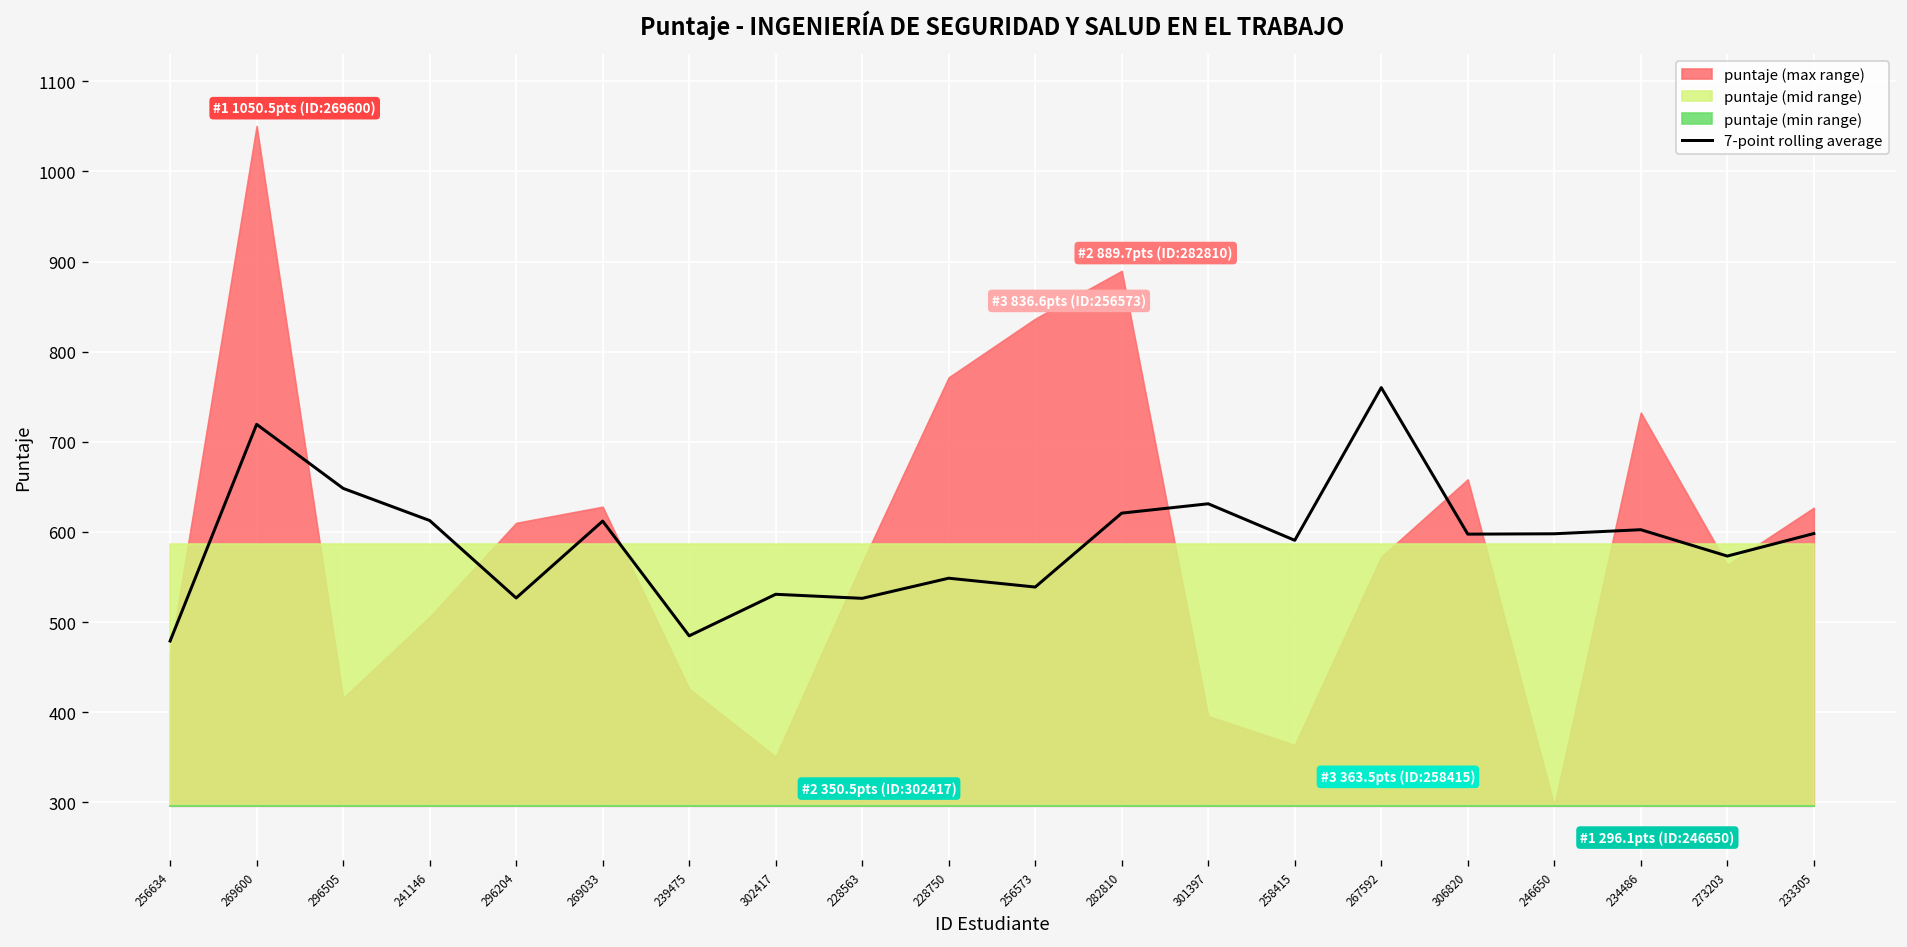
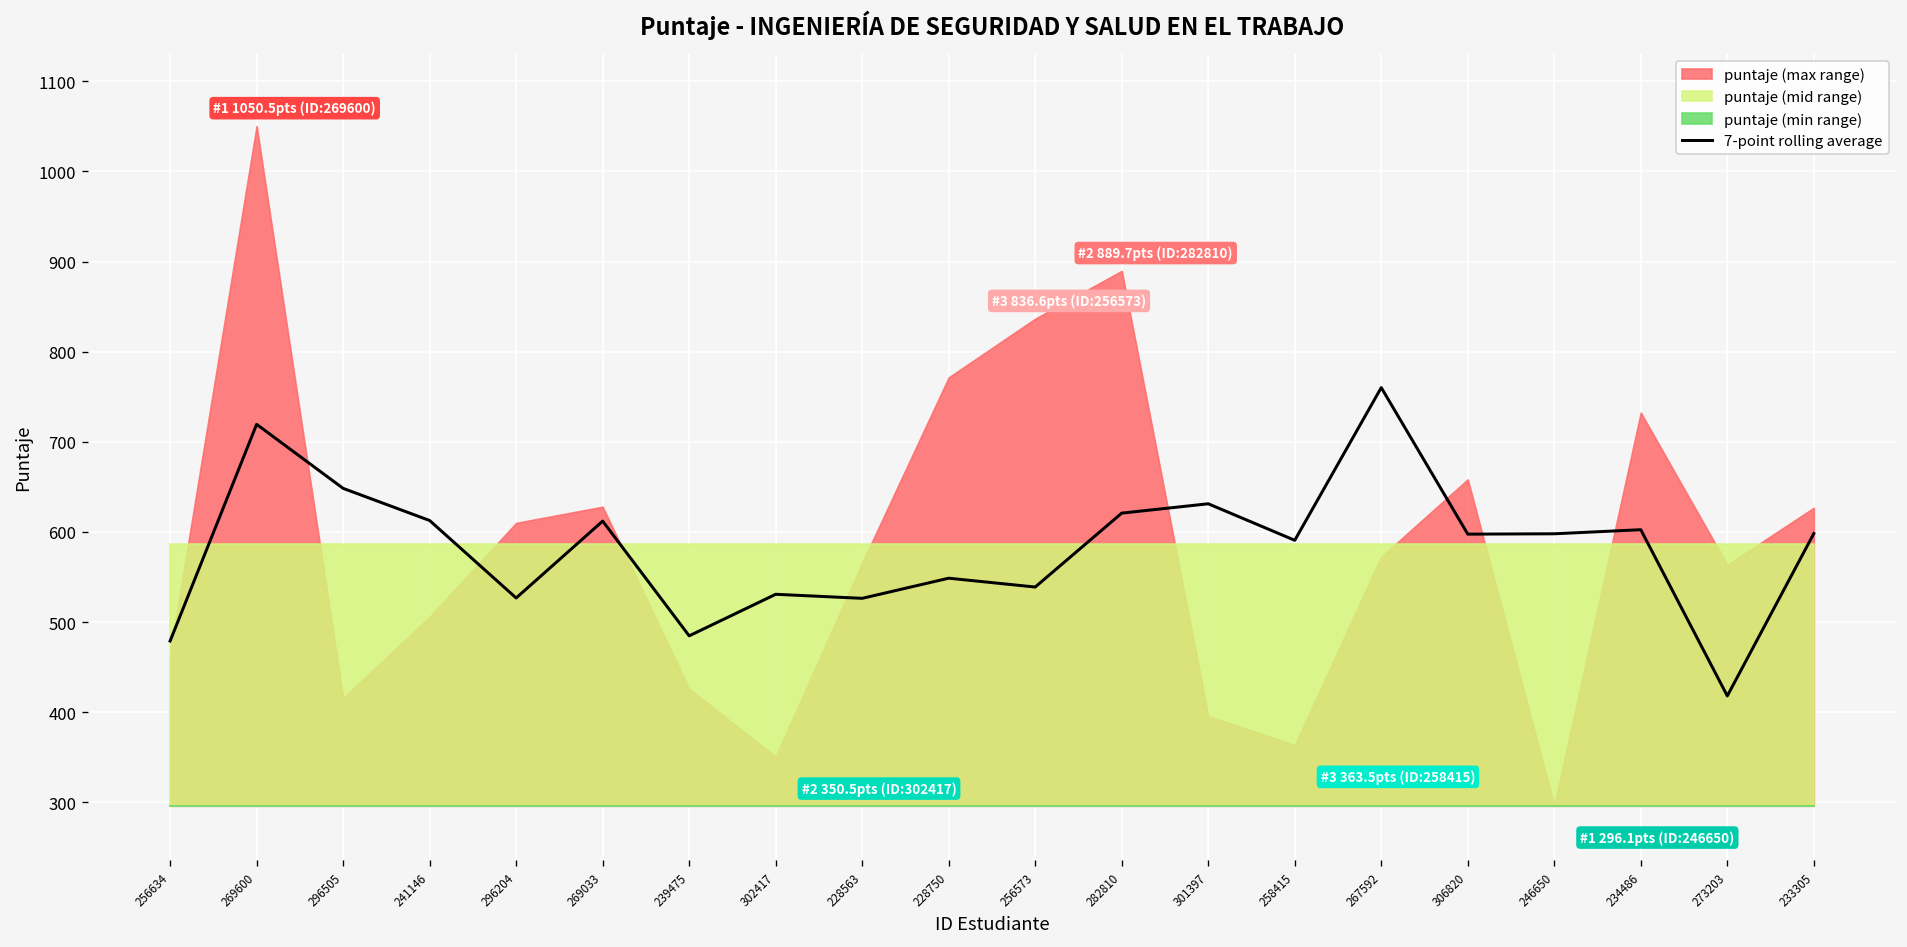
  {
    "7-point rolling average": {
      "256634": 480,
      "269600": 720,
      "296505": 650,
      "241146": 610,
      "296204": 530,
      "269033": 610,
      "239475": 480,
      "302417": 530,
      "228563": 530,
      "228750": 550,
      "256573": 540,
      "282810": 620,
      "301397": 630,
      "258415": 590,
      "267592": 760,
      "306820": 600,
      "246650": 600,
      "234486": 600,
-     "273203": 570,
+     "273203": 420,
      "233305": 600
    },
    "puntaje (mid range)": {
      "256634": 290,
      "269600": 290,
      "296505": 290,
      "241146": 290,
      "296204": 290,
      "269033": 290,
      "239475": 290,
      "302417": 290,
      "228563": 290,
      "228750": 290,
      "256573": 290,
      "282810": 290,
      "301397": 290,
      "258415": 290,
      "267592": 290,
      "306820": 290,
      "246650": 290,
      "234486": 290,
      "273203": 290,
      "233305": 290
    }
  }
